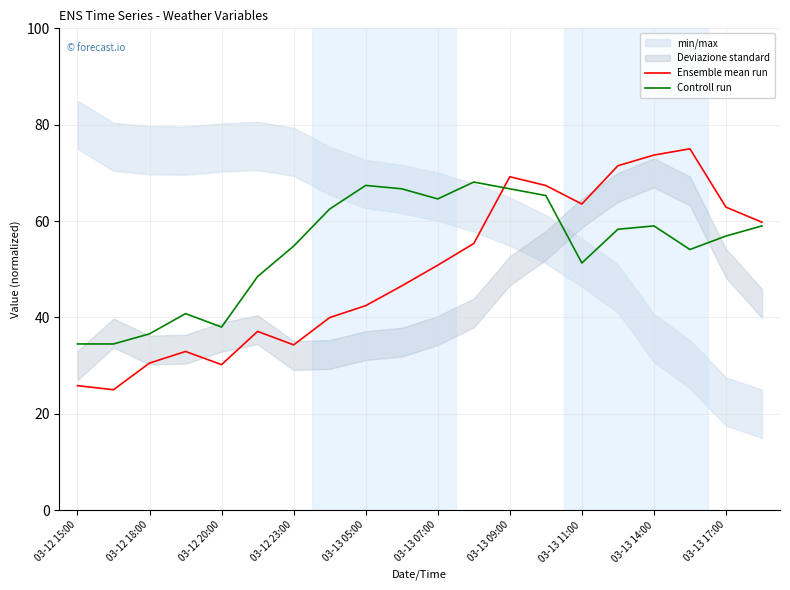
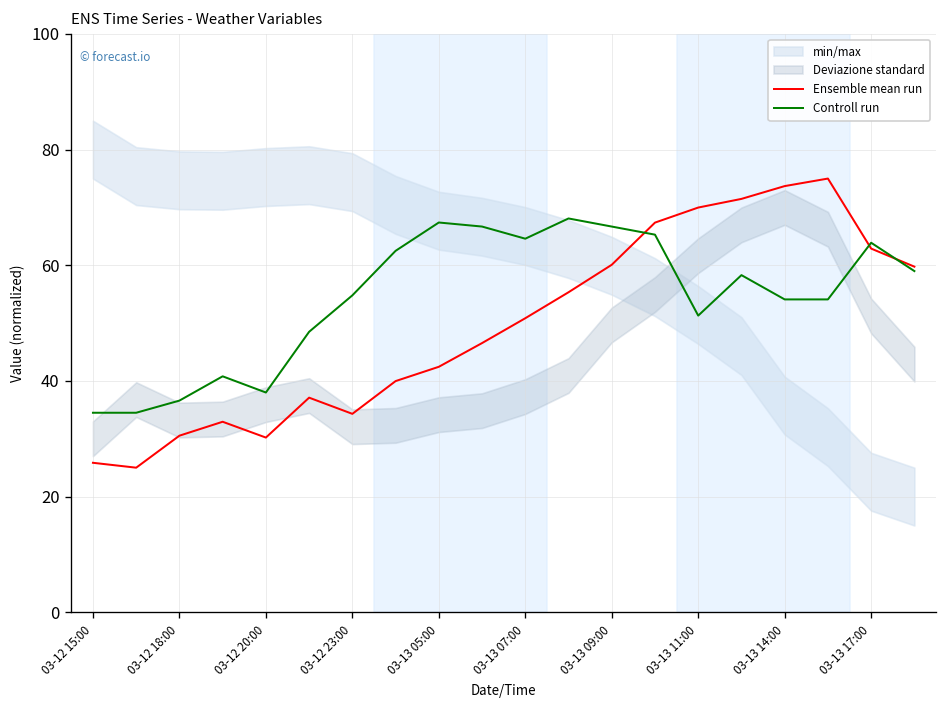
  {
    "Ensemble mean run": {
      "03-12 15:00": 26,
      "03-12 18:00": 31,
      "03-12 20:00": 30,
      "03-12 23:00": 34,
      "03-13 05:00": 42,
      "03-13 07:00": 51,
-     "03-13 09:00": 69,
-     "03-13 11:00": 64,
+     "03-13 09:00": 60,
+     "03-13 11:00": 70,
      "03-13 14:00": 74,
      "03-13 17:00": 63
    },
    "Controll run": {
      "03-12 15:00": 35,
      "03-12 20:00": 38,
      "03-12 23:00": 55,
      "03-13 05:00": 67,
      "03-13 07:00": 65,
      "03-13 09:00": 67,
      "03-13 11:00": 51,
-     "03-13 14:00": 59,
-     "03-13 17:00": 57
+     "03-13 14:00": 54,
+     "03-13 17:00": 64
    }
  }
